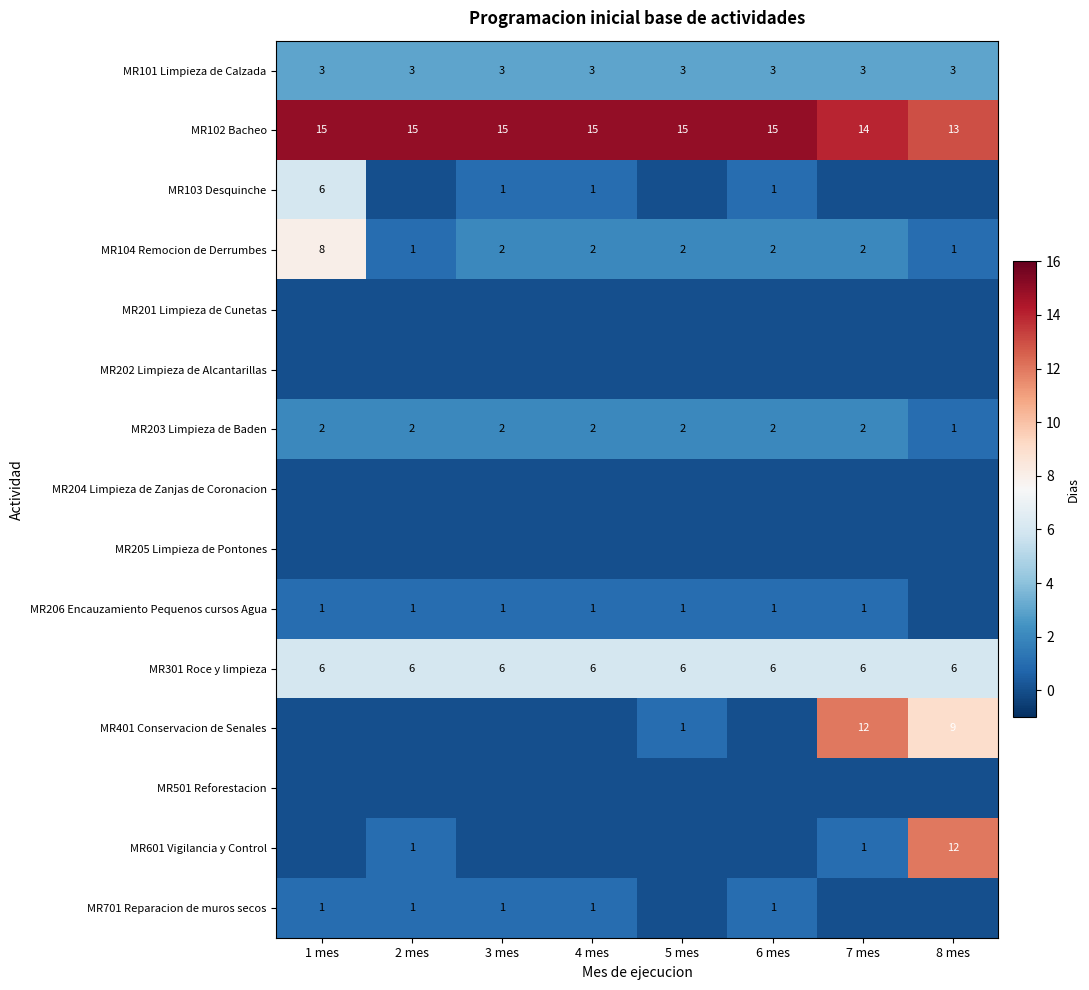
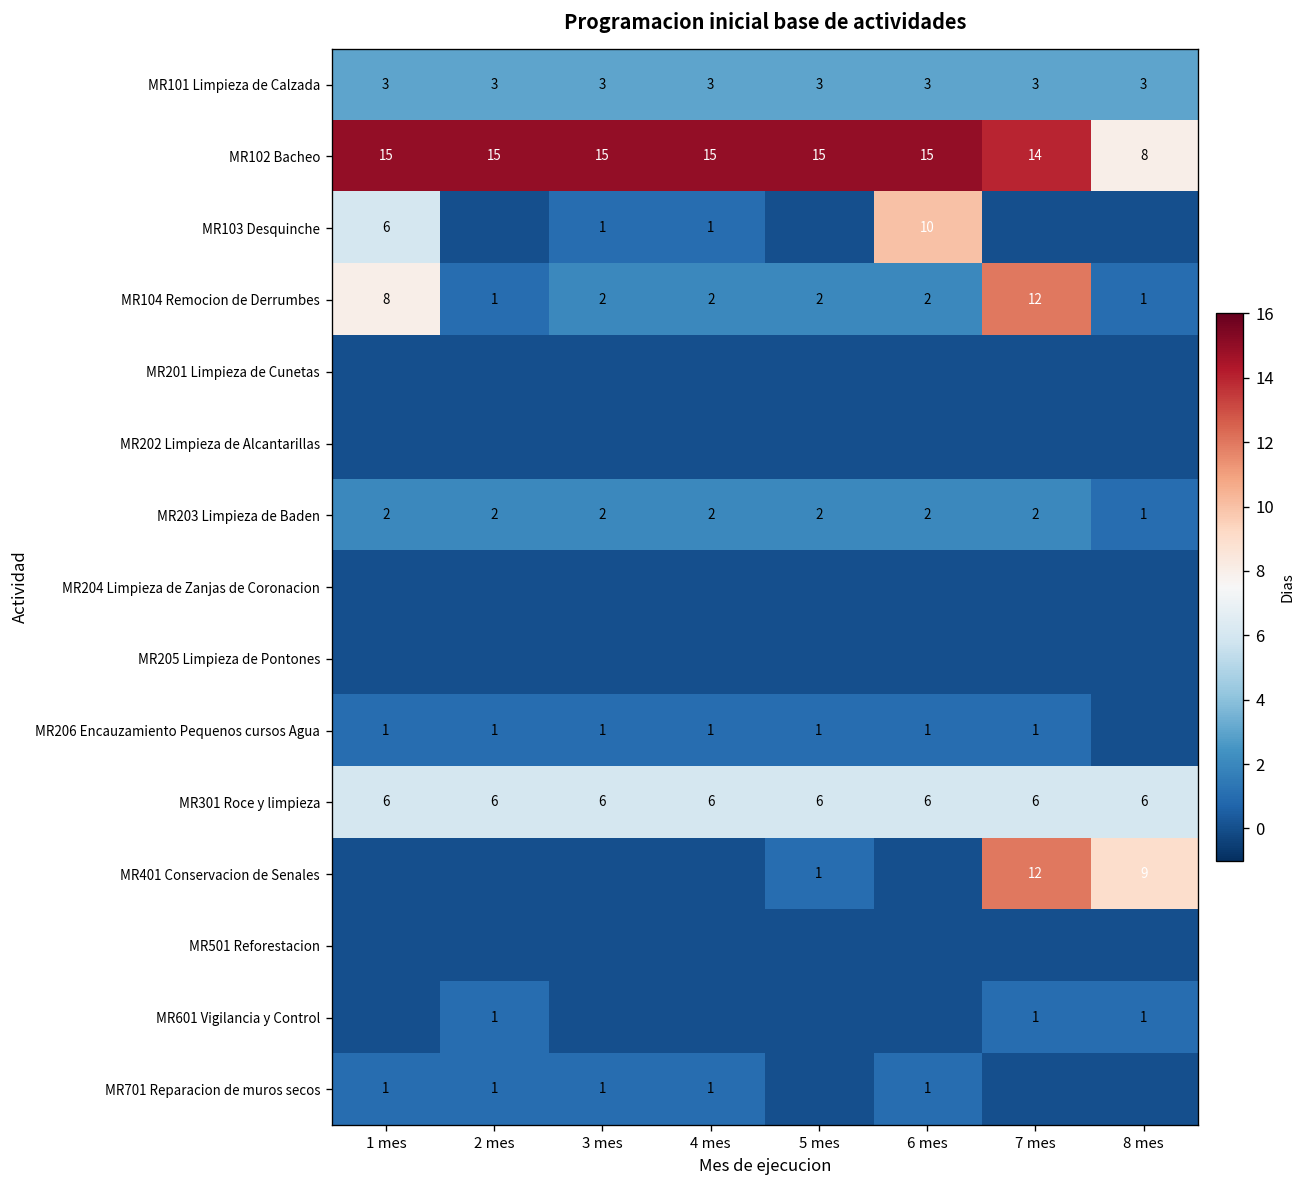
  {
    "MR101 Limpieza de Calzada": {
      "1 mes": 3,
      "2 mes": 3,
      "3 mes": 3,
      "4 mes": 3,
      "5 mes": 3,
      "6 mes": 3,
      "7 mes": 3,
      "8 mes": 3
    },
    "MR102 Bacheo": {
      "1 mes": 15,
      "2 mes": 15,
      "3 mes": 15,
      "4 mes": 15,
      "5 mes": 15,
      "6 mes": 15,
      "7 mes": 14,
-     "8 mes": 13
+     "8 mes": 8
    },
    "MR103 Desquinche": {
      "1 mes": 6,
      "3 mes": 1,
      "4 mes": 1,
-     "6 mes": 1
+     "6 mes": 10
    },
    "MR104 Remocion de Derrumbes": {
      "1 mes": 8,
      "2 mes": 1,
      "3 mes": 2,
      "4 mes": 2,
      "5 mes": 2,
      "6 mes": 2,
-     "7 mes": 2,
+     "7 mes": 12,
      "8 mes": 1
    },
    "MR203 Limpieza de Baden": {
      "1 mes": 2,
      "2 mes": 2,
      "3 mes": 2,
      "4 mes": 2,
      "5 mes": 2,
      "6 mes": 2,
      "7 mes": 2,
      "8 mes": 1
    },
    "MR206 Encauzamiento Pequenos cursos Agua": {
      "1 mes": 1,
      "2 mes": 1,
      "3 mes": 1,
      "4 mes": 1,
      "5 mes": 1,
      "6 mes": 1,
      "7 mes": 1
    },
    "MR301 Roce y limpieza": {
      "1 mes": 6,
      "2 mes": 6,
      "3 mes": 6,
      "4 mes": 6,
      "5 mes": 6,
      "6 mes": 6,
      "7 mes": 6,
      "8 mes": 6
    },
    "MR401 Conservacion de Senales": {
      "5 mes": 1,
      "7 mes": 12,
      "8 mes": 9
    },
    "MR601 Vigilancia y Control": {
      "2 mes": 1,
      "7 mes": 1,
-     "8 mes": 12
+     "8 mes": 1
    },
    "MR701 Reparacion de muros secos": {
      "1 mes": 1,
      "2 mes": 1,
      "3 mes": 1,
      "4 mes": 1,
      "6 mes": 1
    }
  }
